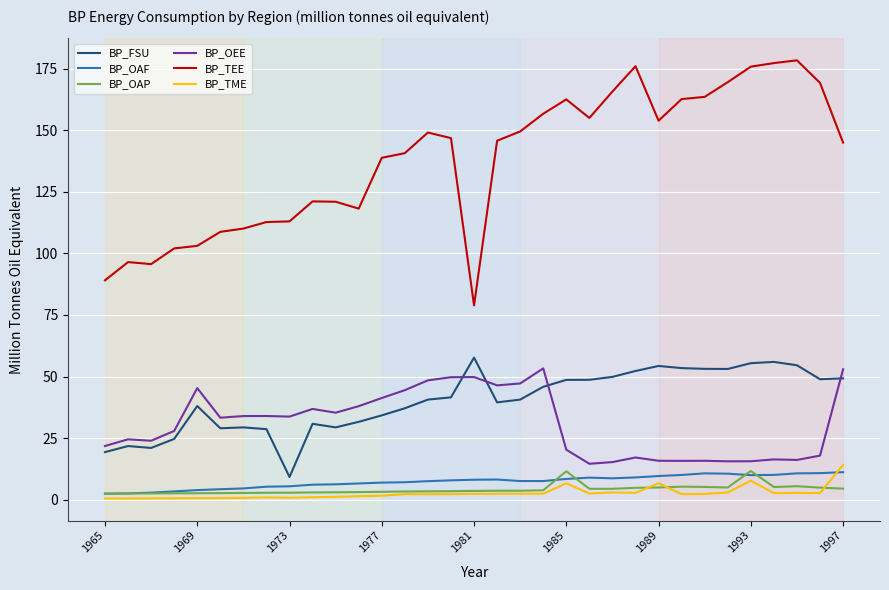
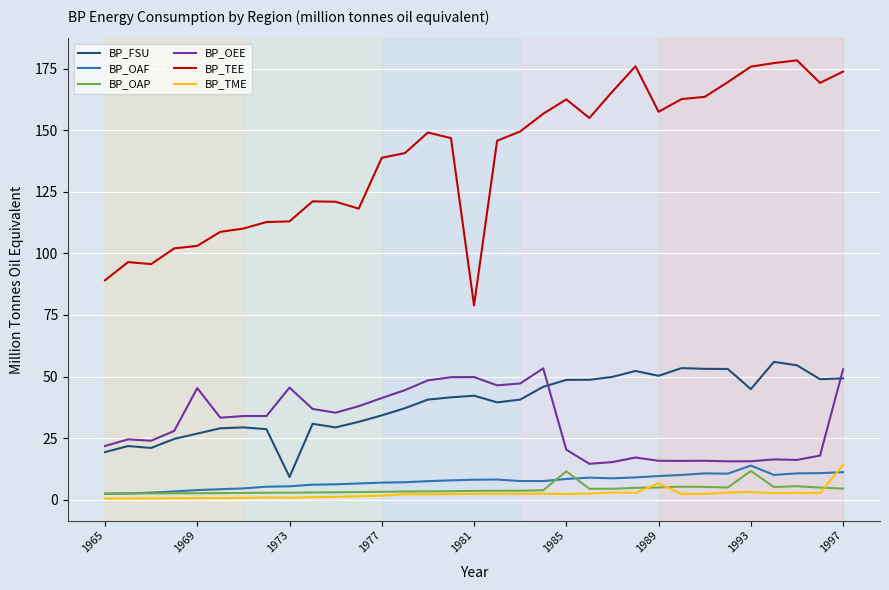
  {
    "BP_FSU": {
      "1965": 19,
-     "1969": 38,
+     "1969": 27,
      "1973": 9,
      "1977": 34,
-     "1981": 58,
+     "1981": 42,
      "1985": 49,
-     "1989": 54,
-     "1993": 55,
+     "1989": 50,
+     "1993": 45,
      "1997": 49
    },
    "BP_OAF": {
      "1969": 4,
      "1973": 5,
      "1977": 7,
      "1981": 8,
      "1985": 8,
      "1989": 10,
-     "1993": 10,
+     "1993": 14,
      "1997": 11
    },
    "BP_OAP": {
      "1969": 3,
      "1973": 3,
      "1977": 3,
      "1981": 4,
      "1985": 12,
      "1989": 5,
      "1993": 12,
      "1997": 4
    },
    "BP_OEE": {
      "1965": 22,
      "1969": 45,
-     "1973": 34,
+     "1973": 46,
      "1977": 41,
      "1981": 50,
      "1985": 20,
      "1989": 16,
      "1993": 16,
      "1997": 53
    },
    "BP_TEE": {
      "1965": 89,
      "1969": 103,
      "1973": 113,
      "1977": 139,
      "1981": 79,
      "1985": 163,
-     "1989": 154,
+     "1989": 158,
      "1993": 176,
-     "1997": 145
+     "1997": 174
    },
    "BP_TME": {
      "1965": 0,
      "1969": 1,
      "1973": 1,
      "1977": 2,
      "1981": 2,
-     "1985": 7,
+     "1985": 2,
      "1989": 7,
-     "1993": 8,
+     "1993": 3,
      "1997": 14
    }
  }
